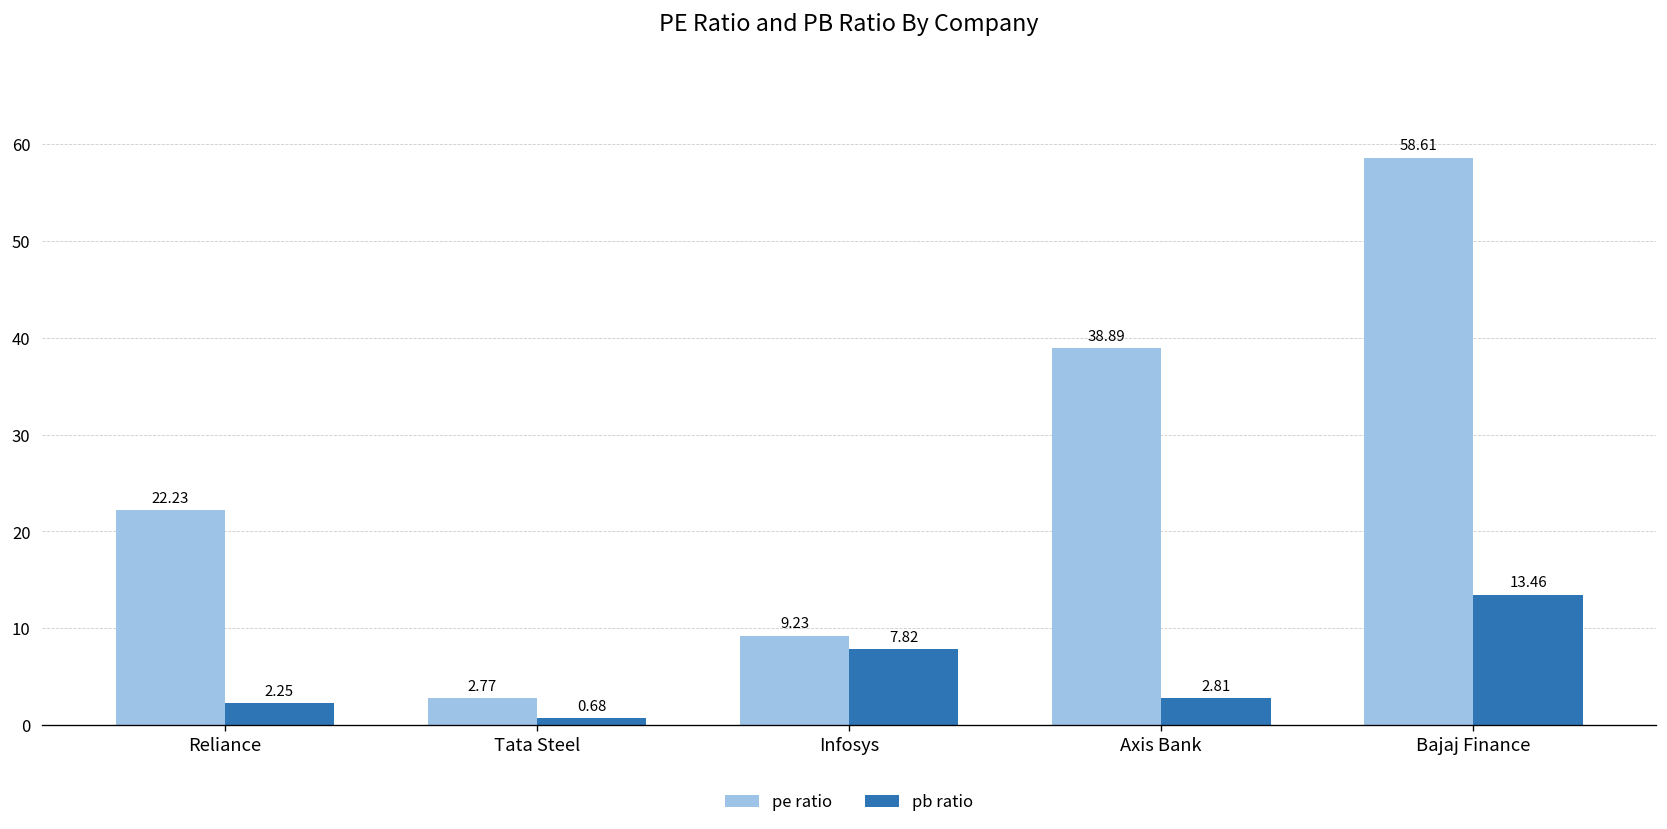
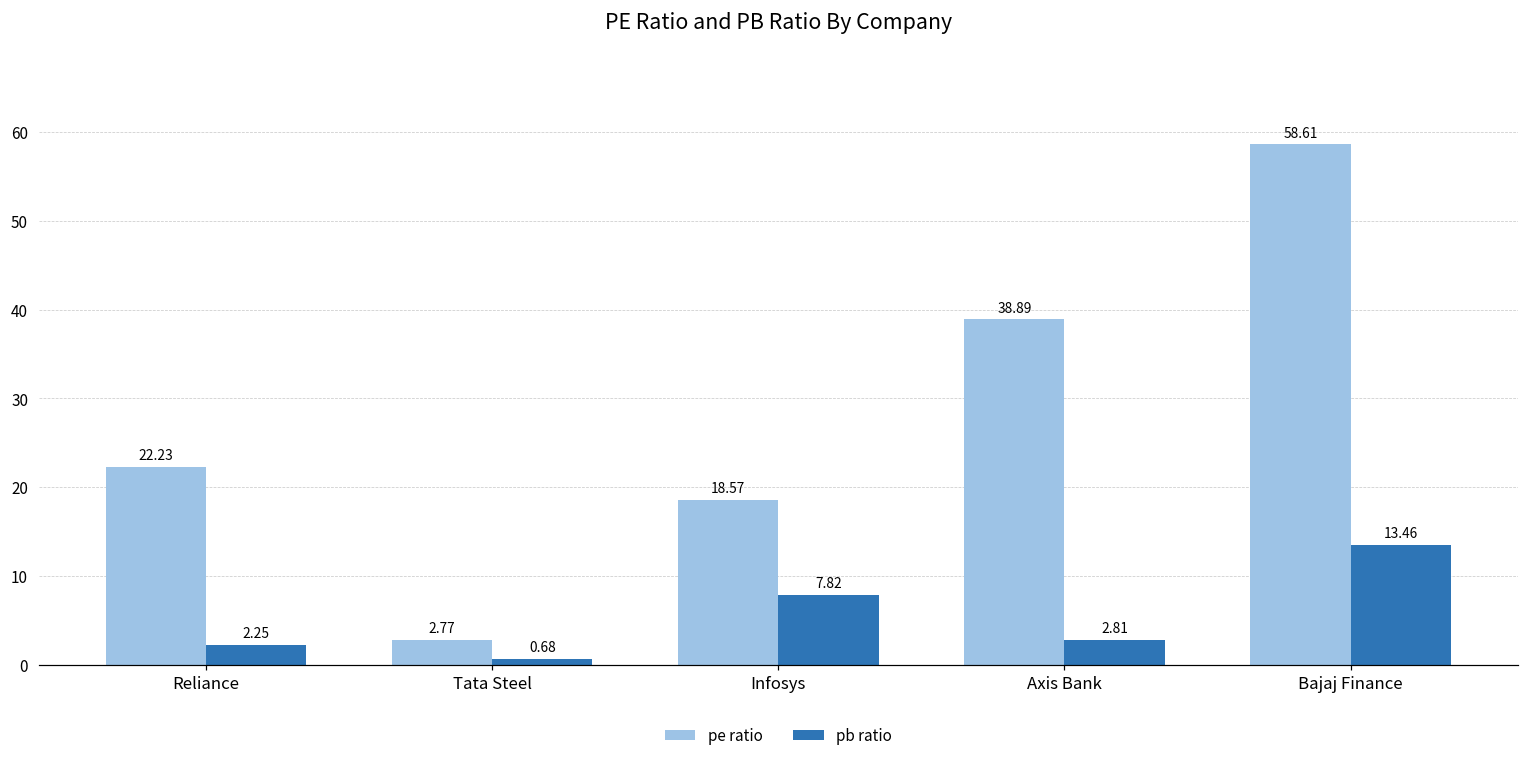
  {
    "pe ratio": {
      "Reliance": 22.23,
      "Tata Steel": 2.77,
-     "Infosys": 9.23,
+     "Infosys": 18.57,
      "Axis Bank": 38.89,
      "Bajaj Finance": 58.61
    },
    "pb ratio": {
      "Reliance": 2.25,
      "Tata Steel": 0.68,
      "Infosys": 7.82,
      "Axis Bank": 2.81,
      "Bajaj Finance": 13.46
    }
  }
